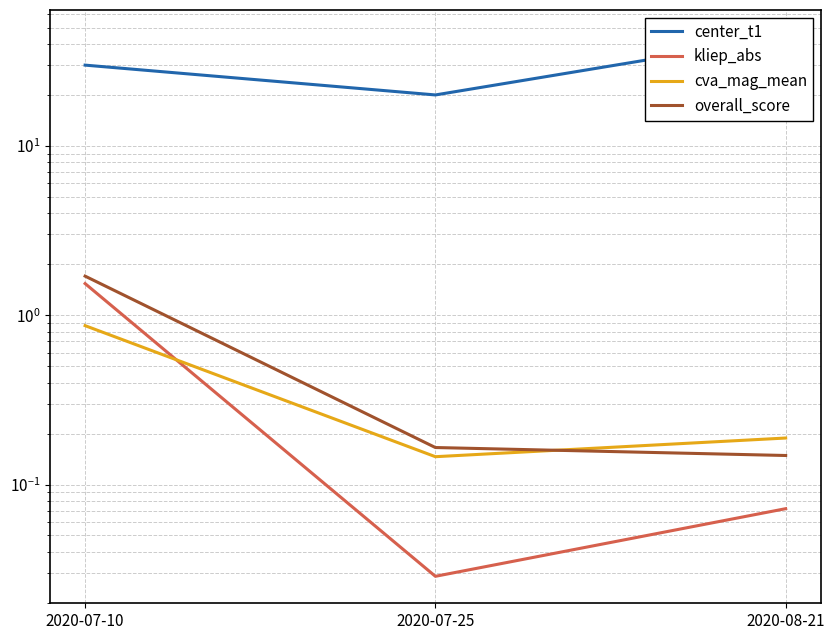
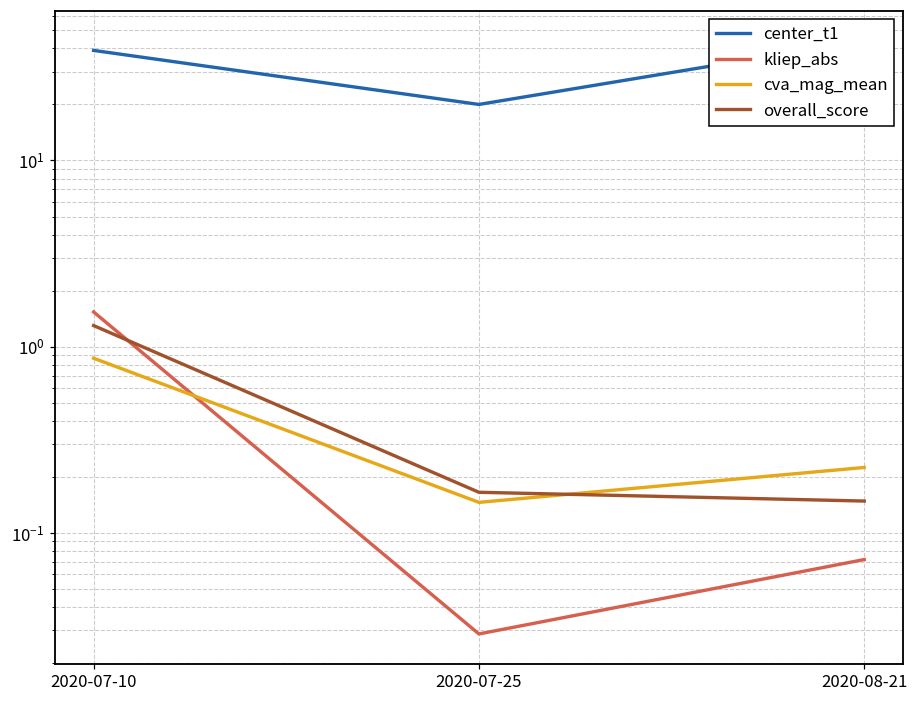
  {
    "center_t1": {
-     "2020-07-10": 30,
+     "2020-07-10": 39,
      "2020-07-25": 20
    },
    "kliep_abs": {
      "2020-07-10": 1.5,
      "2020-07-25": 0.029,
      "2020-08-21": 0.07
    },
    "cva_mag_mean": {
      "2020-07-10": 0.9,
      "2020-07-25": 0.15,
-     "2020-08-21": 0.19
+     "2020-08-21": 0.22
    },
    "overall_score": {
-     "2020-07-10": 1.7,
+     "2020-07-10": 1.3,
      "2020-07-25": 0.17,
      "2020-08-21": 0.15
    }
  }
